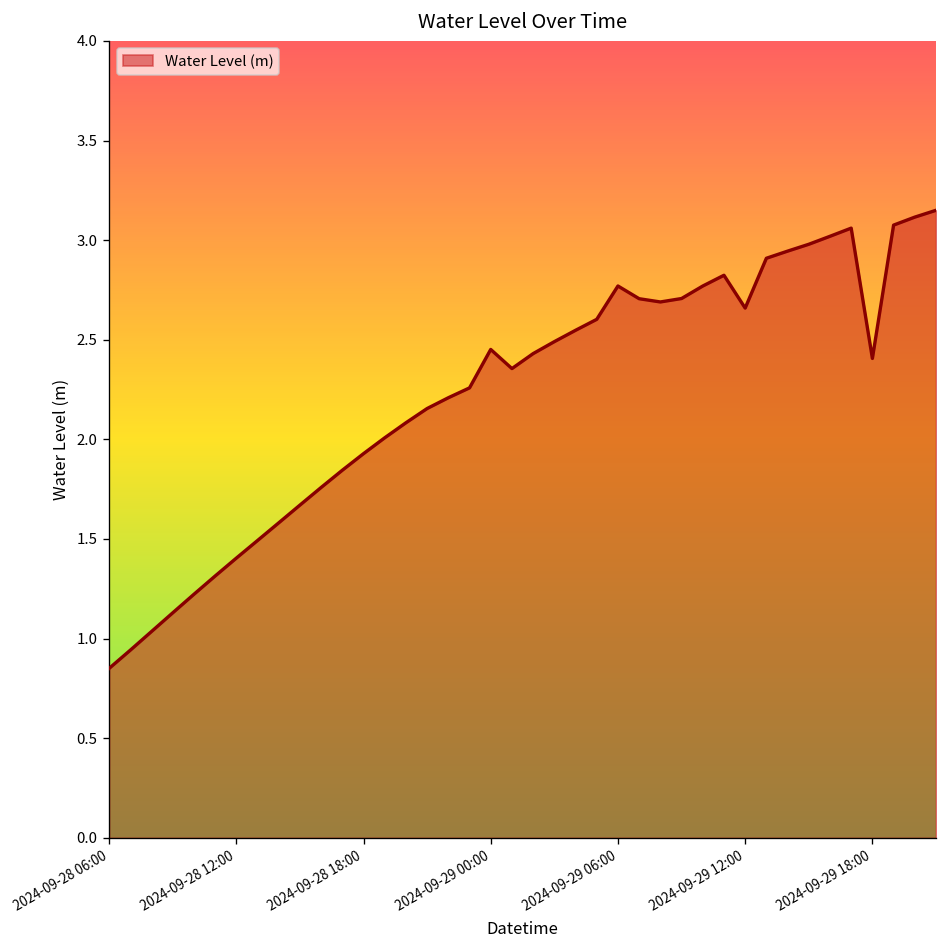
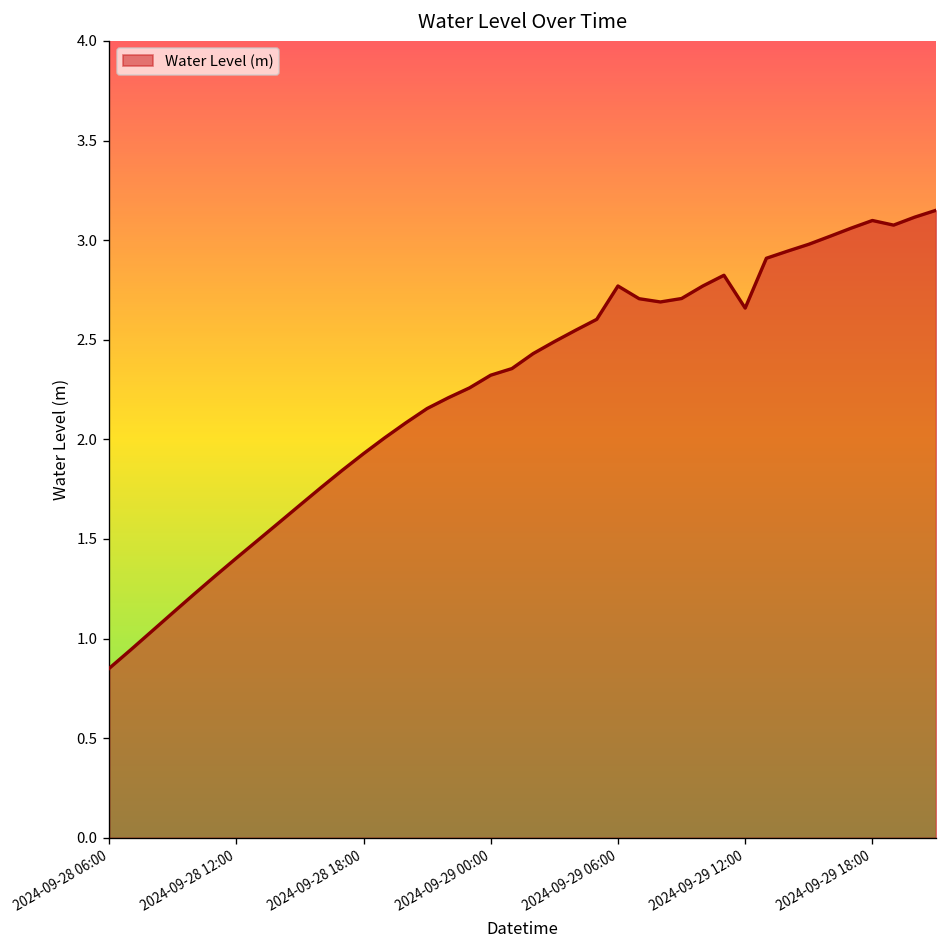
  {
    "2024-09-28 06:00": 0.85,
    "2024-09-28 12:00": 1.40,
    "2024-09-28 18:00": 1.93,
-   "2024-09-29 00:00": 2.45,
+   "2024-09-29 00:00": 2.32,
    "2024-09-29 06:00": 2.77,
    "2024-09-29 12:00": 2.66,
-   "2024-09-29 18:00": 2.41
+   "2024-09-29 18:00": 3.10
  }
